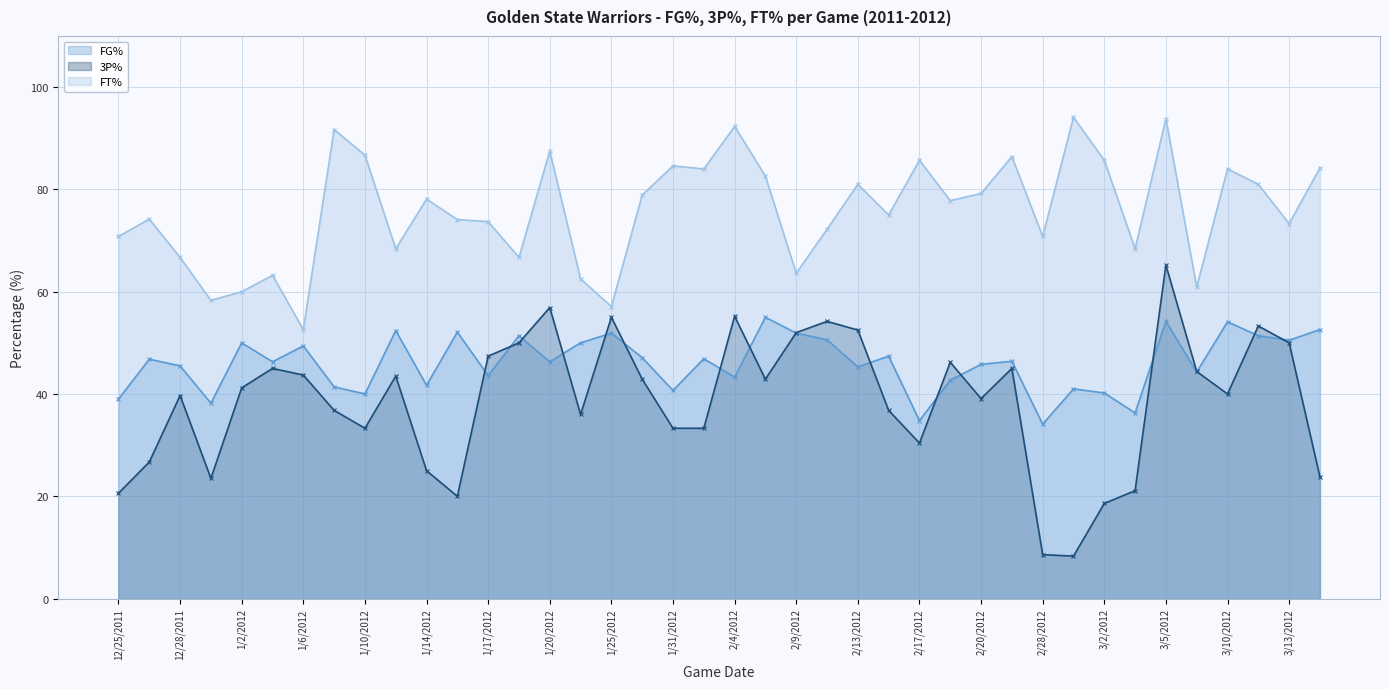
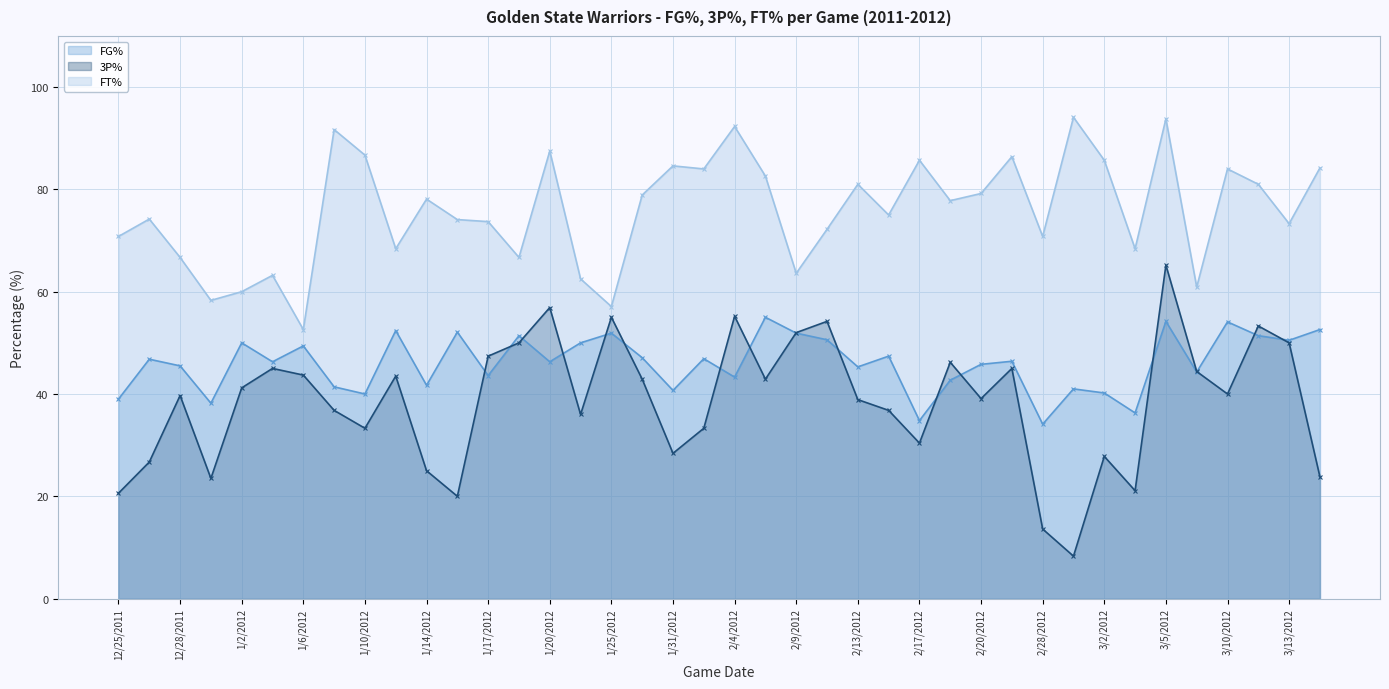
  {
    "3P%": {
      "12/25/2011": 21,
      "12/28/2011": 40,
      "1/2/2012": 41,
      "1/6/2012": 44,
      "1/10/2012": 33,
      "1/14/2012": 25,
      "1/17/2012": 47,
      "1/20/2012": 57,
      "1/25/2012": 55,
-     "1/31/2012": 33,
+     "1/31/2012": 28,
      "2/4/2012": 55,
-     "2/13/2012": 53,
+     "2/13/2012": 39,
      "2/17/2012": 30,
      "2/20/2012": 39,
-     "2/28/2012": 9,
-     "3/2/2012": 19,
+     "2/28/2012": 14,
+     "3/2/2012": 28,
      "3/5/2012": 65,
      "3/10/2012": 40
    }
  }
